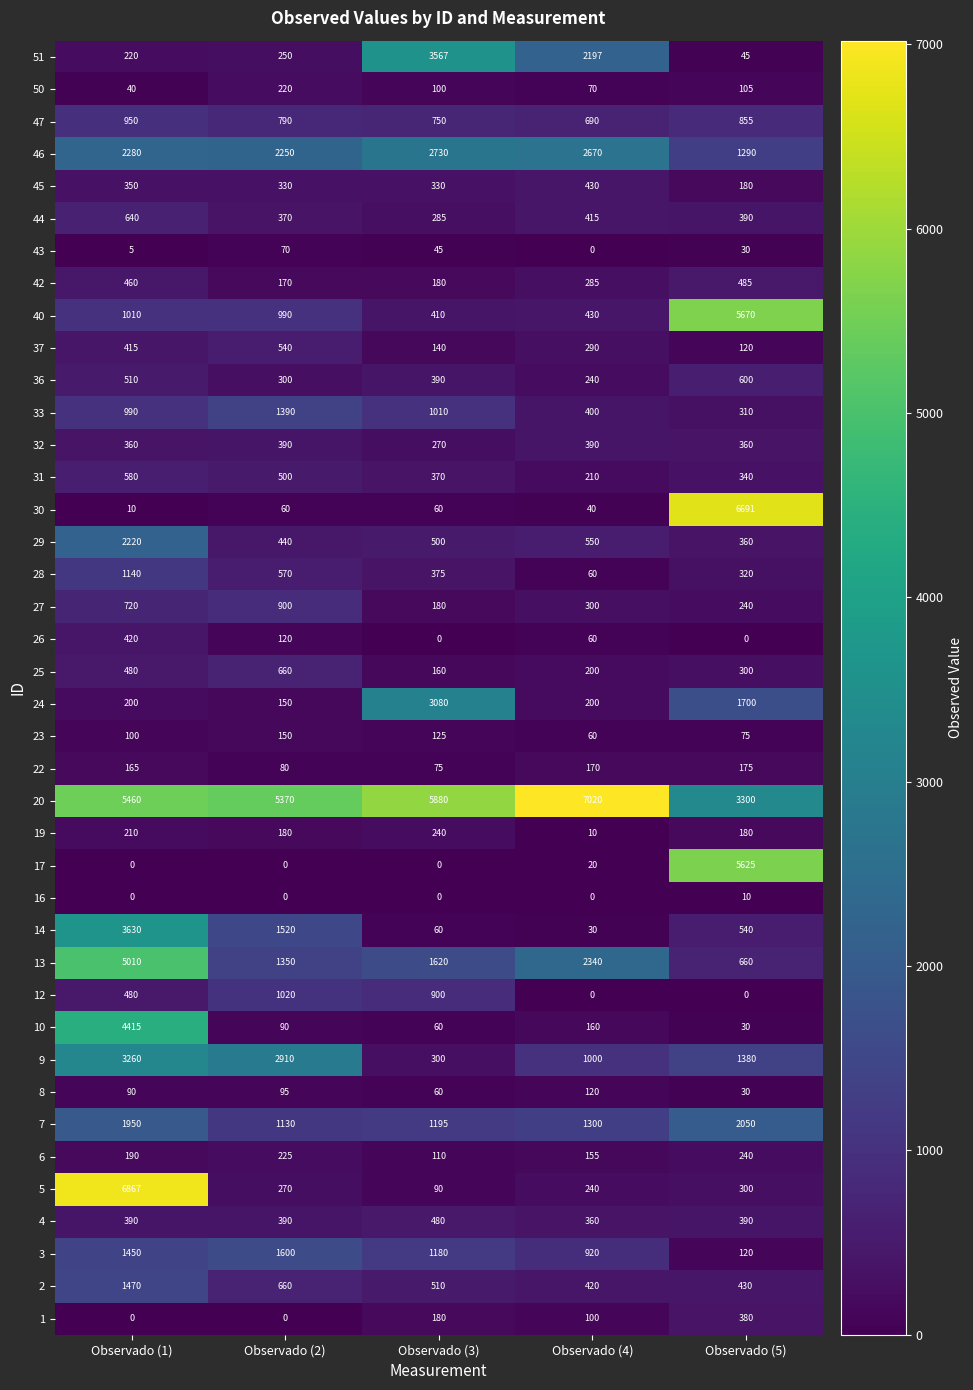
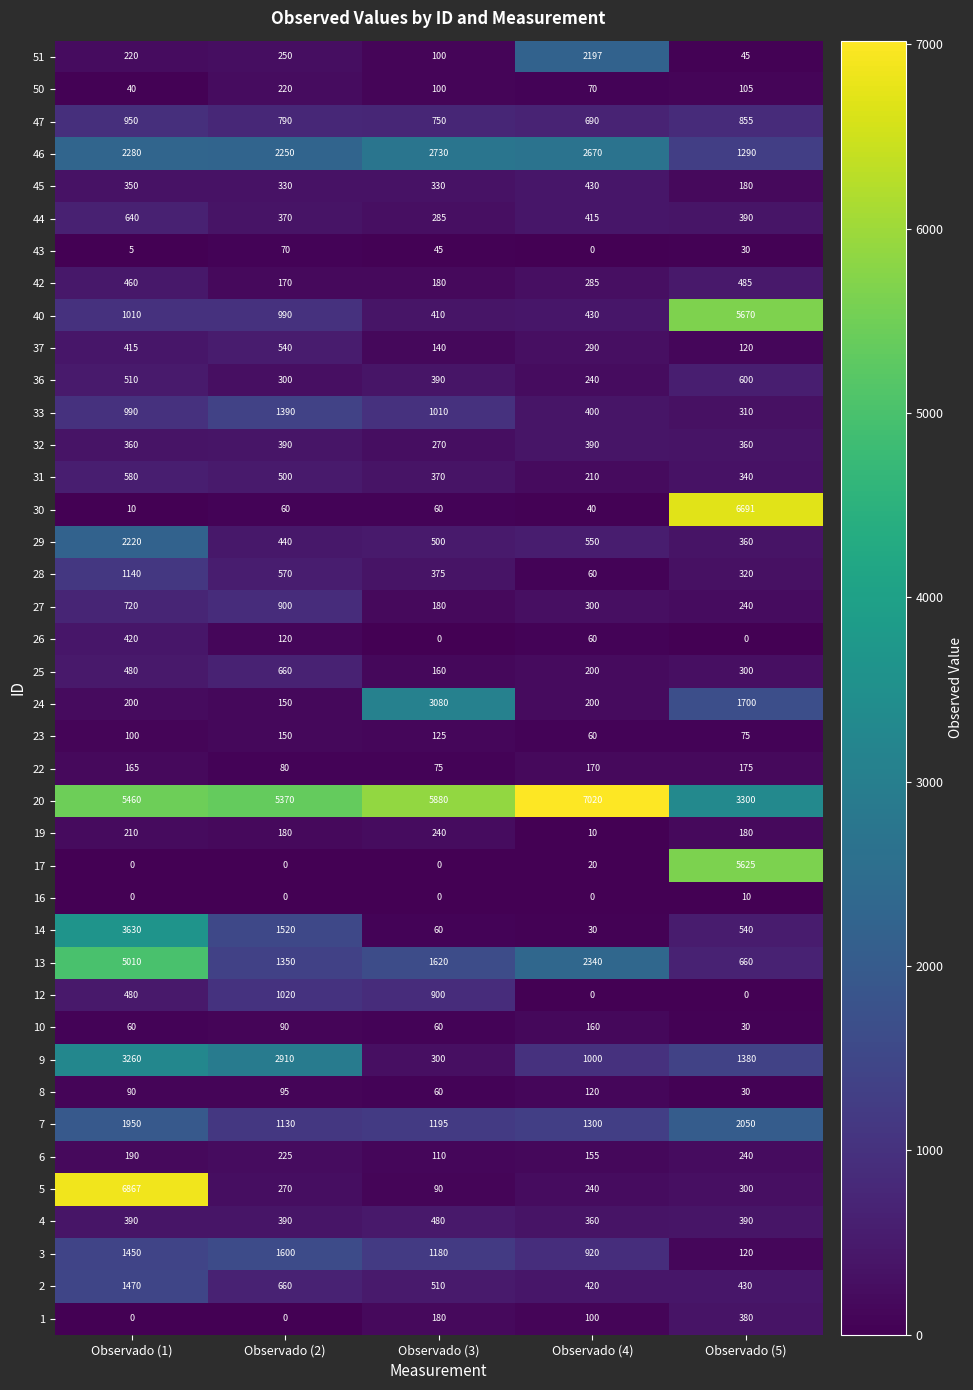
  {
    "51": {
      "Observado (1)": 220,
      "Observado (2)": 250,
-     "Observado (3)": 3567,
+     "Observado (3)": 100,
      "Observado (4)": 2197,
      "Observado (5)": 45
    },
    "50": {
      "Observado (1)": 40,
      "Observado (2)": 220,
      "Observado (3)": 100,
      "Observado (4)": 70,
      "Observado (5)": 105
    },
    "47": {
      "Observado (1)": 950,
      "Observado (2)": 790,
      "Observado (3)": 750,
      "Observado (4)": 690,
      "Observado (5)": 855
    },
    "46": {
      "Observado (1)": 2280,
      "Observado (2)": 2250,
      "Observado (3)": 2730,
      "Observado (4)": 2670,
      "Observado (5)": 1290
    },
    "45": {
      "Observado (1)": 350,
      "Observado (2)": 330,
      "Observado (3)": 330,
      "Observado (4)": 430,
      "Observado (5)": 180
    },
    "44": {
      "Observado (1)": 640,
      "Observado (2)": 370,
      "Observado (3)": 285,
      "Observado (4)": 415,
      "Observado (5)": 390
    },
    "43": {
      "Observado (1)": 5,
      "Observado (2)": 70,
      "Observado (3)": 45,
      "Observado (4)": 0,
      "Observado (5)": 30
    },
    "42": {
      "Observado (1)": 460,
      "Observado (2)": 170,
      "Observado (3)": 180,
      "Observado (4)": 285,
      "Observado (5)": 485
    },
    "40": {
      "Observado (1)": 1010,
      "Observado (2)": 990,
      "Observado (3)": 410,
      "Observado (4)": 430,
      "Observado (5)": 5670
    },
    "37": {
      "Observado (1)": 415,
      "Observado (2)": 540,
      "Observado (3)": 140,
      "Observado (4)": 290,
      "Observado (5)": 120
    },
    "36": {
      "Observado (1)": 510,
      "Observado (2)": 300,
      "Observado (3)": 390,
      "Observado (4)": 240,
      "Observado (5)": 600
    },
    "33": {
      "Observado (1)": 990,
      "Observado (2)": 1390,
      "Observado (3)": 1010,
      "Observado (4)": 400,
      "Observado (5)": 310
    },
    "32": {
      "Observado (1)": 360,
      "Observado (2)": 390,
      "Observado (3)": 270,
      "Observado (4)": 390,
      "Observado (5)": 360
    },
    "31": {
      "Observado (1)": 580,
      "Observado (2)": 500,
      "Observado (3)": 370,
      "Observado (4)": 210,
      "Observado (5)": 340
    },
    "30": {
      "Observado (1)": 10,
      "Observado (2)": 60,
      "Observado (3)": 60,
      "Observado (4)": 40,
      "Observado (5)": 6691
    },
    "29": {
      "Observado (1)": 2220,
      "Observado (2)": 440,
      "Observado (3)": 500,
      "Observado (4)": 550,
      "Observado (5)": 360
    },
    "28": {
      "Observado (1)": 1140,
      "Observado (2)": 570,
      "Observado (3)": 375,
      "Observado (4)": 60,
      "Observado (5)": 320
    },
    "27": {
      "Observado (1)": 720,
      "Observado (2)": 900,
      "Observado (3)": 180,
      "Observado (4)": 300,
      "Observado (5)": 240
    },
    "26": {
      "Observado (1)": 420,
      "Observado (2)": 120,
      "Observado (3)": 0,
      "Observado (4)": 60,
      "Observado (5)": 0
    },
    "25": {
      "Observado (1)": 480,
      "Observado (2)": 660,
      "Observado (3)": 160,
      "Observado (4)": 200,
      "Observado (5)": 300
    },
    "24": {
      "Observado (1)": 200,
      "Observado (2)": 150,
      "Observado (3)": 3080,
      "Observado (4)": 200,
      "Observado (5)": 1700
    },
    "23": {
      "Observado (1)": 100,
      "Observado (2)": 150,
      "Observado (3)": 125,
      "Observado (4)": 60,
      "Observado (5)": 75
    },
    "22": {
      "Observado (1)": 165,
      "Observado (2)": 80,
      "Observado (3)": 75,
      "Observado (4)": 170,
      "Observado (5)": 175
    },
    "20": {
      "Observado (1)": 5460,
      "Observado (2)": 5370,
      "Observado (3)": 5880,
      "Observado (4)": 7020,
      "Observado (5)": 3300
    },
    "19": {
      "Observado (1)": 210,
      "Observado (2)": 180,
      "Observado (3)": 240,
      "Observado (4)": 10,
      "Observado (5)": 180
    },
    "17": {
      "Observado (1)": 0,
      "Observado (2)": 0,
      "Observado (3)": 0,
      "Observado (4)": 20,
      "Observado (5)": 5625
    },
    "16": {
      "Observado (1)": 0,
      "Observado (2)": 0,
      "Observado (3)": 0,
      "Observado (4)": 0,
      "Observado (5)": 10
    },
    "14": {
      "Observado (1)": 3630,
      "Observado (2)": 1520,
      "Observado (3)": 60,
      "Observado (4)": 30,
      "Observado (5)": 540
    },
    "13": {
      "Observado (1)": 5010,
      "Observado (2)": 1350,
      "Observado (3)": 1620,
      "Observado (4)": 2340,
      "Observado (5)": 660
    },
    "12": {
      "Observado (1)": 480,
      "Observado (2)": 1020,
      "Observado (3)": 900,
      "Observado (4)": 0,
      "Observado (5)": 0
    },
    "10": {
-     "Observado (1)": 4415,
+     "Observado (1)": 60,
      "Observado (2)": 90,
      "Observado (3)": 60,
      "Observado (4)": 160,
      "Observado (5)": 30
    },
    "9": {
      "Observado (1)": 3260,
      "Observado (2)": 2910,
      "Observado (3)": 300,
      "Observado (4)": 1000,
      "Observado (5)": 1380
    },
    "8": {
      "Observado (1)": 90,
      "Observado (2)": 95,
      "Observado (3)": 60,
      "Observado (4)": 120,
      "Observado (5)": 30
    },
    "7": {
      "Observado (1)": 1950,
      "Observado (2)": 1130,
      "Observado (3)": 1195,
      "Observado (4)": 1300,
      "Observado (5)": 2050
    },
    "6": {
      "Observado (1)": 190,
      "Observado (2)": 225,
      "Observado (3)": 110,
      "Observado (4)": 155,
      "Observado (5)": 240
    },
    "5": {
      "Observado (1)": 6867,
      "Observado (2)": 270,
      "Observado (3)": 90,
      "Observado (4)": 240,
      "Observado (5)": 300
    },
    "4": {
      "Observado (1)": 390,
      "Observado (2)": 390,
      "Observado (3)": 480,
      "Observado (4)": 360,
      "Observado (5)": 390
    },
    "3": {
      "Observado (1)": 1450,
      "Observado (2)": 1600,
      "Observado (3)": 1180,
      "Observado (4)": 920,
      "Observado (5)": 120
    },
    "2": {
      "Observado (1)": 1470,
      "Observado (2)": 660,
      "Observado (3)": 510,
      "Observado (4)": 420,
      "Observado (5)": 430
    },
    "1": {
      "Observado (1)": 0,
      "Observado (2)": 0,
      "Observado (3)": 180,
      "Observado (4)": 100,
      "Observado (5)": 380
    }
  }
